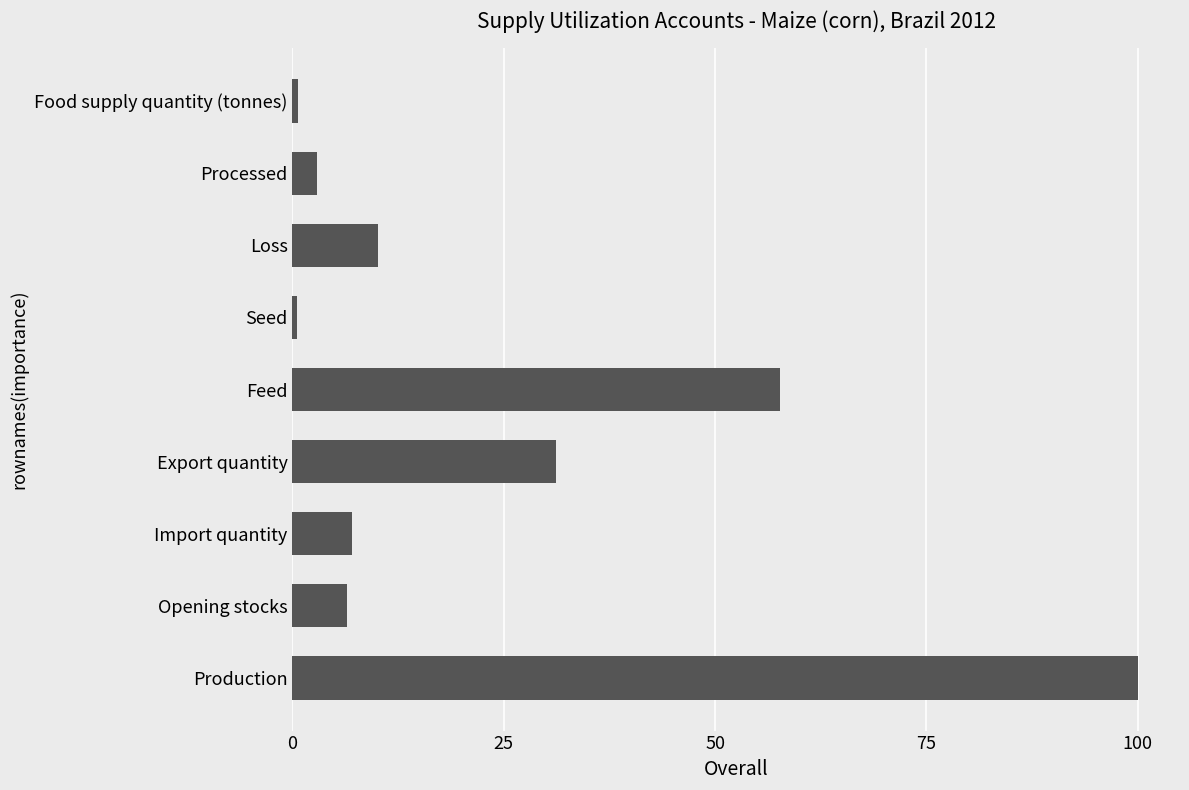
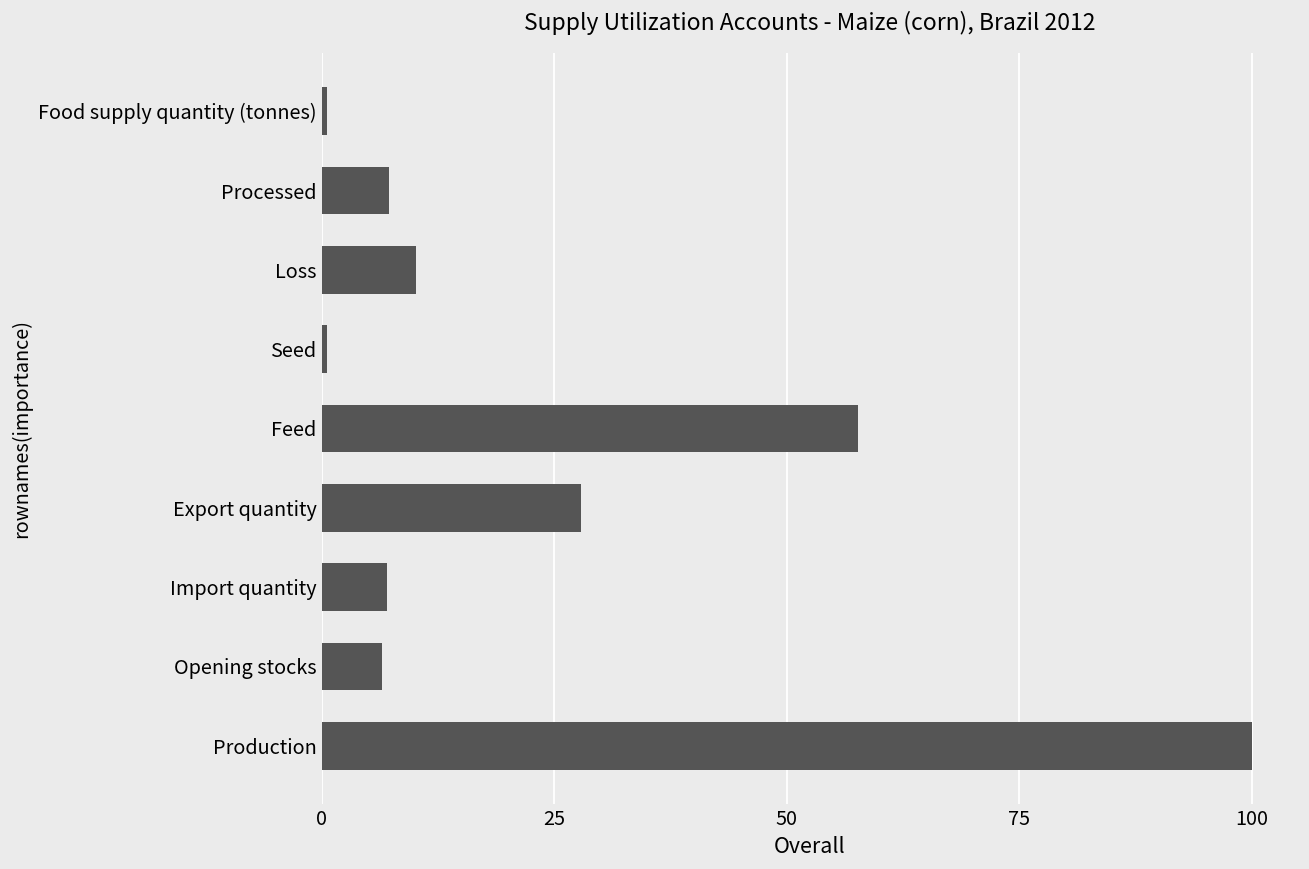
  {
    "Food supply quantity (tonnes)": 1,
-   "Processed": 3,
+   "Processed": 7,
    "Loss": 10,
    "Seed": 1,
    "Feed": 58,
-   "Export quantity": 31,
+   "Export quantity": 28,
    "Import quantity": 7,
    "Opening stocks": 6,
    "Production": 100
  }
